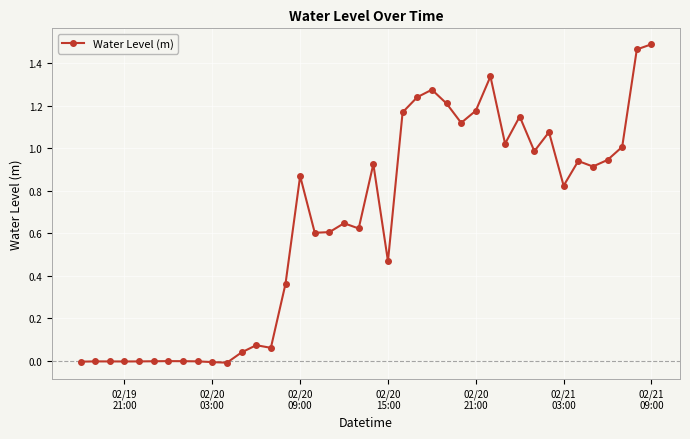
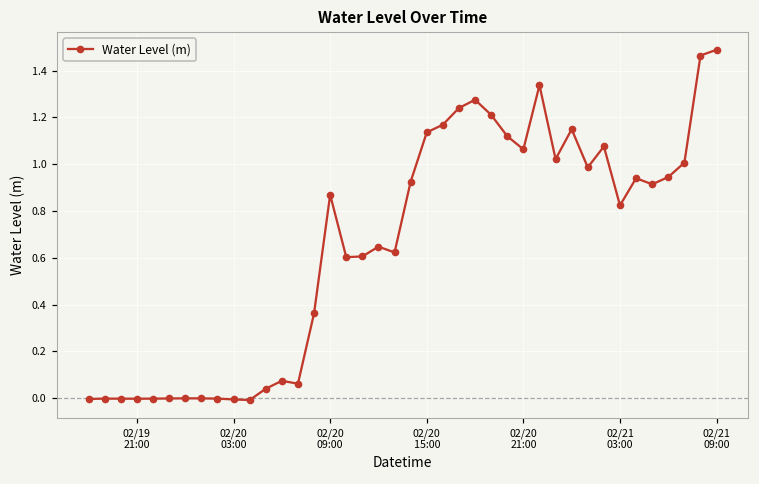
  {
    "02/19 21:00": 0.00,
    "02/20 03:00": -0.01,
    "02/20 09:00": 0.87,
-   "02/20 15:00": 0.47,
-   "02/20 21:00": 1.18,
+   "02/20 15:00": 1.14,
+   "02/20 21:00": 1.06,
    "02/21 03:00": 0.82,
    "02/21 09:00": 1.49
  }
